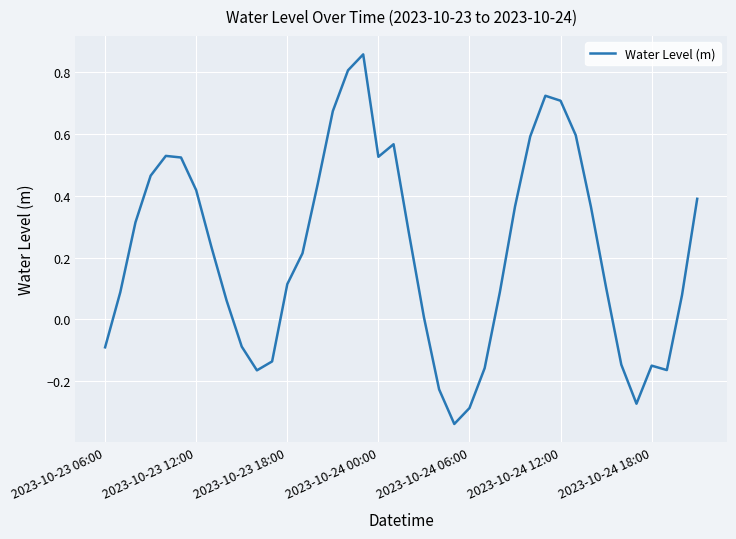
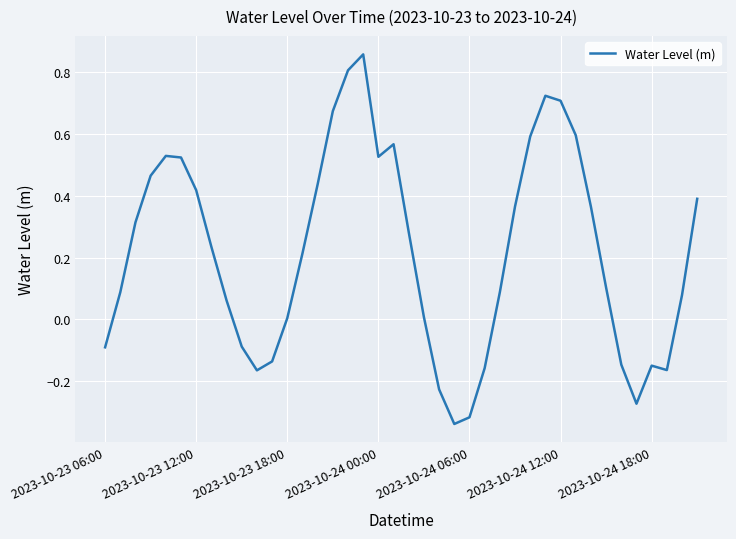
  {
    "2023-10-23 06:00": -0.09,
    "2023-10-23 12:00": 0.42,
-   "2023-10-23 18:00": 0.11,
+   "2023-10-23 18:00": 0.00,
    "2023-10-24 00:00": 0.53,
-   "2023-10-24 06:00": -0.29,
+   "2023-10-24 06:00": -0.32,
    "2023-10-24 12:00": 0.71,
    "2023-10-24 18:00": -0.15
  }
